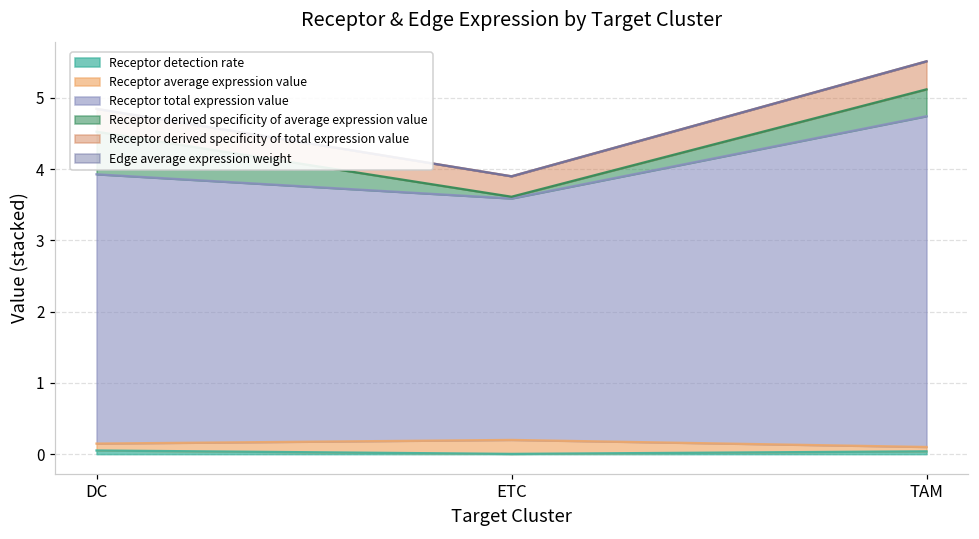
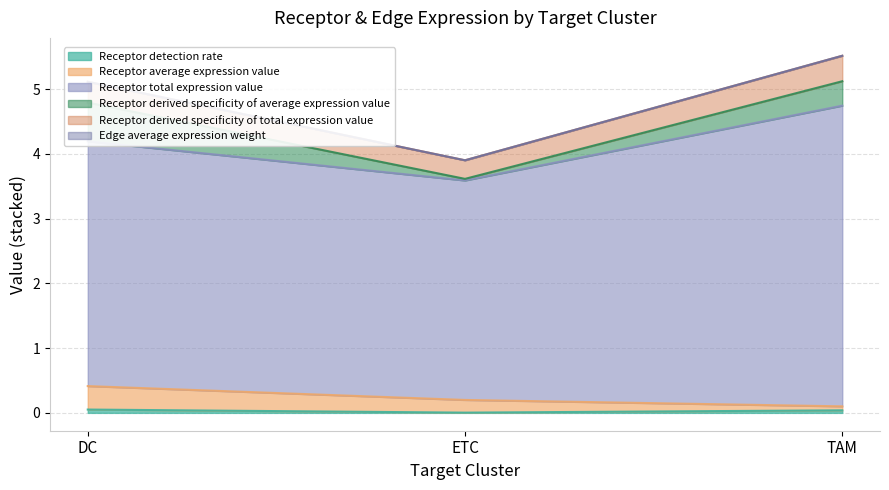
  {
    "Receptor average expression value": {
-     "DC": 0.1,
+     "DC": 0.4,
      "ETC": 0.2,
      "TAM": 0.1
    }
  }
